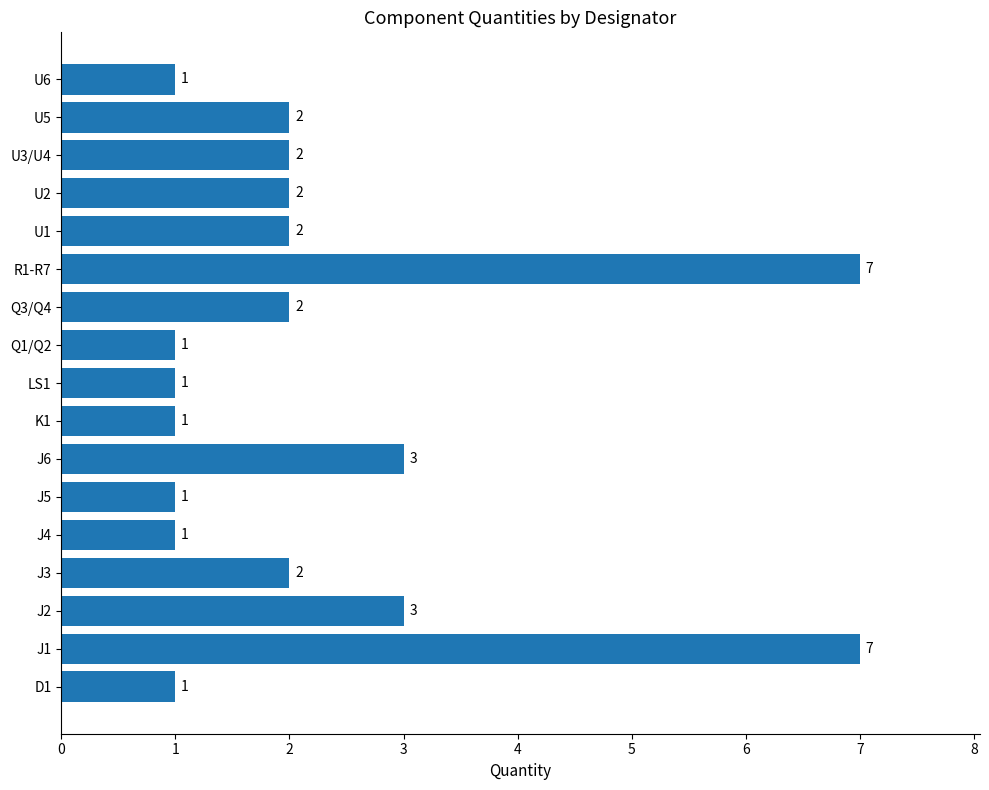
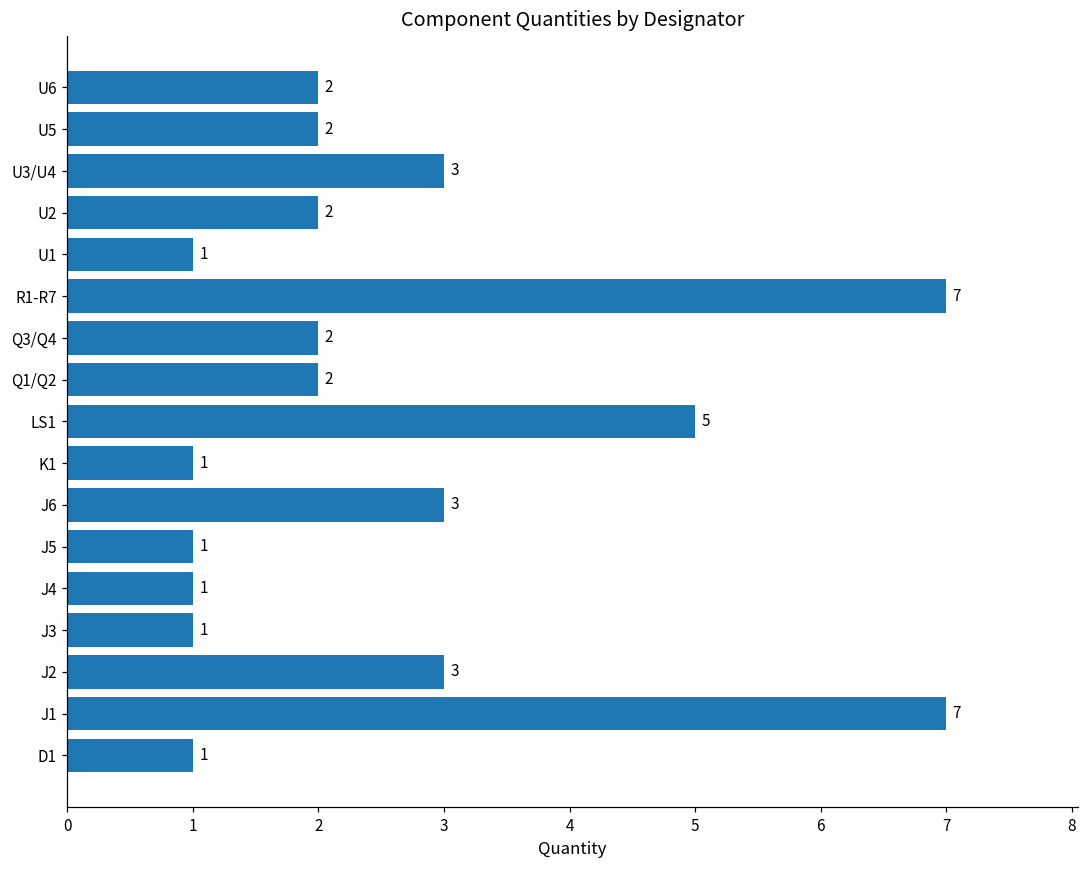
  {
-   "U6": 1,
+   "U6": 2,
    "U5": 2,
-   "U3/U4": 2,
+   "U3/U4": 3,
    "U2": 2,
-   "U1": 2,
+   "U1": 1,
    "R1-R7": 7,
    "Q3/Q4": 2,
-   "Q1/Q2": 1,
-   "LS1": 1,
+   "Q1/Q2": 2,
+   "LS1": 5,
    "K1": 1,
    "J6": 3,
    "J5": 1,
    "J4": 1,
-   "J3": 2,
+   "J3": 1,
    "J2": 3,
    "J1": 7,
    "D1": 1
  }
